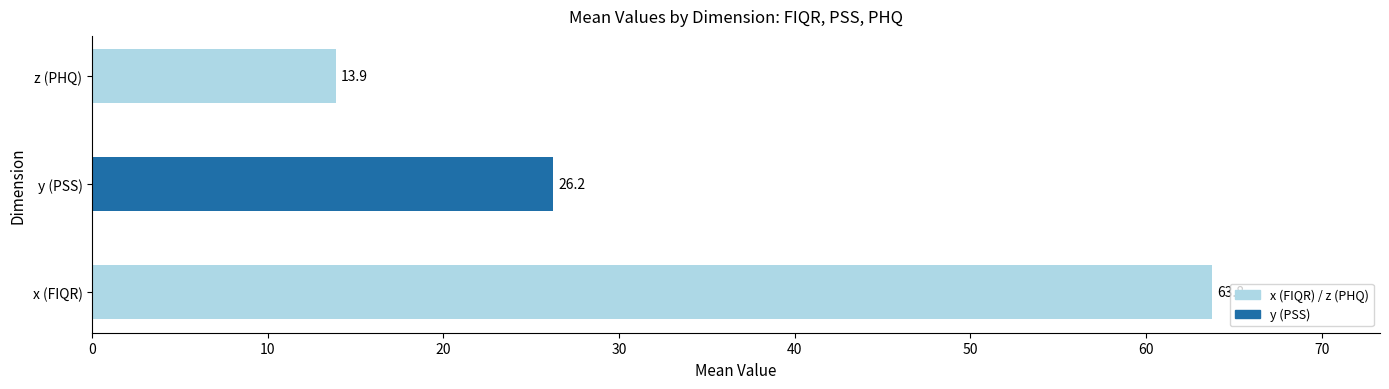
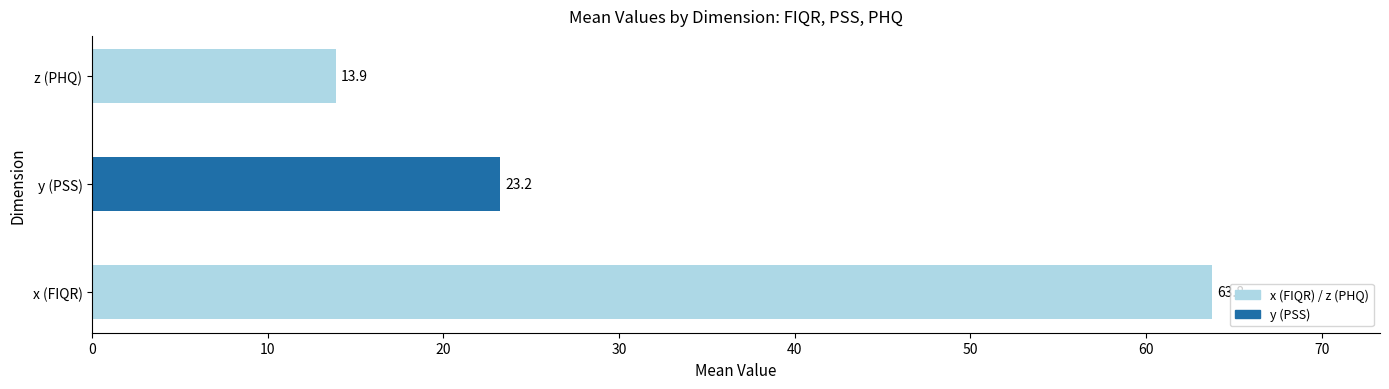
  {
    "z (PHQ)": 13.9,
-   "y (PSS)": 26.2
+   "y (PSS)": 23.2
  }
